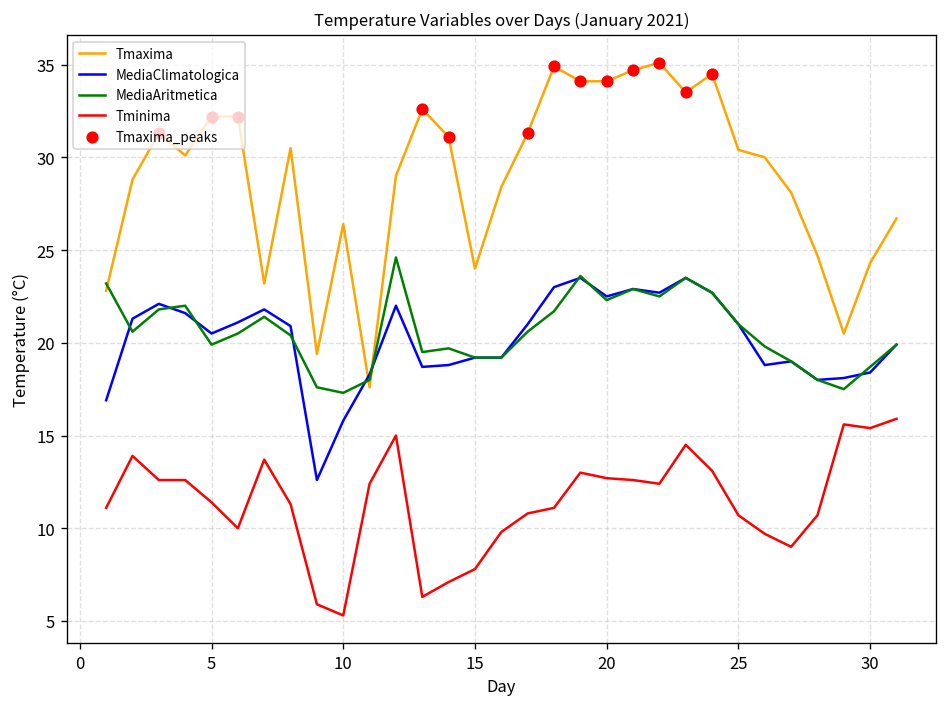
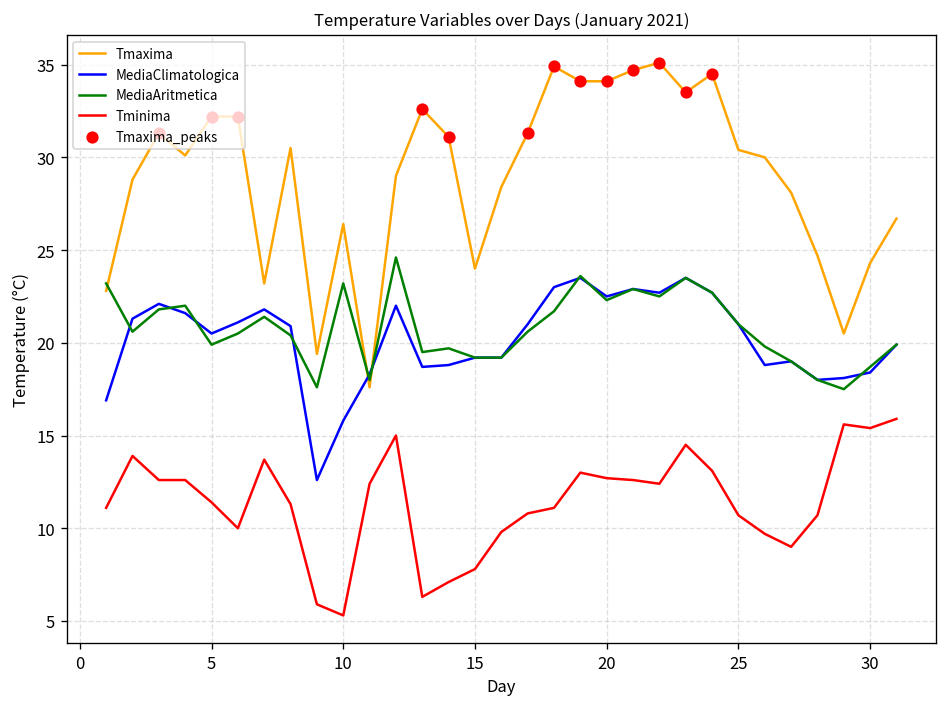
  {
    "Tmaxima": {
      "10": 26.4,
      "15": 24.0,
      "25": 30.4,
      "30": 24.3
    },
    "MediaClimatologica": {
      "5": 20.5,
      "10": 15.8,
      "20": 22.5,
      "30": 18.4
    },
    "MediaAritmetica": {
      "5": 19.9,
-     "10": 17.3,
+     "10": 23.2,
      "20": 22.3,
      "30": 18.7
    }
  }
